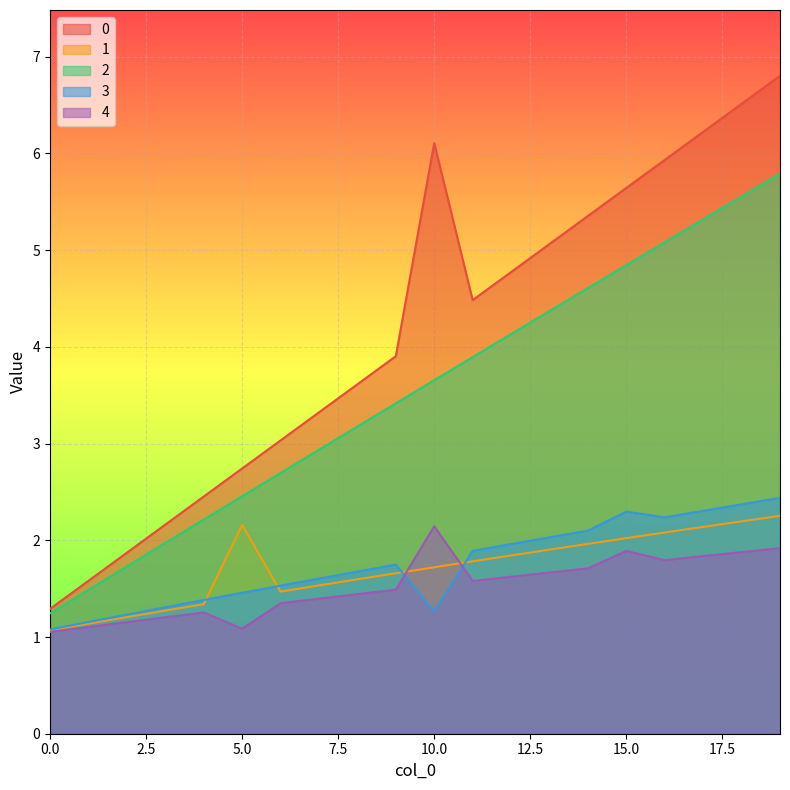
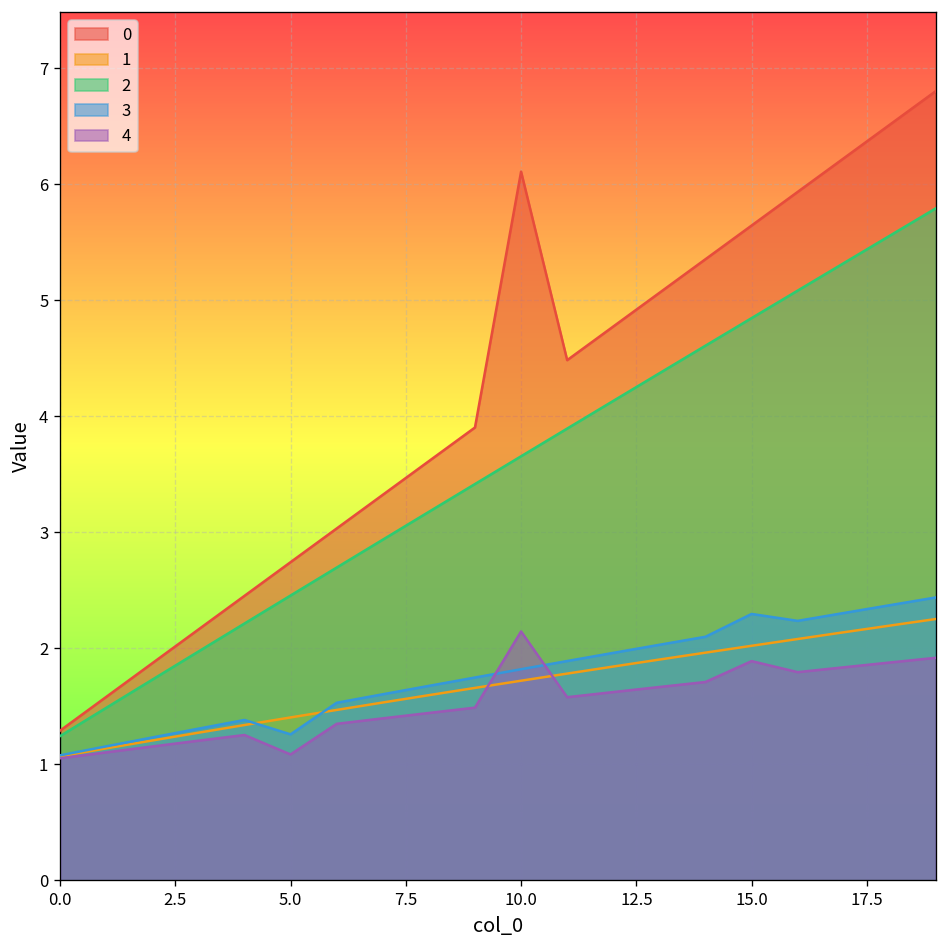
  {
    "0": {
      "0.0": 1.3,
      "5.0": 2.7,
      "10.0": 6.1,
      "15.0": 5.6
    },
    "1": {
-     "5.0": 2.2,
+     "5.0": 1.4,
      "10.0": 1.7,
      "15.0": 2.0
    },
    "2": {
      "0.0": 1.2,
      "5.0": 2.5,
      "10.0": 3.7,
      "15.0": 4.8
    },
    "3": {
-     "5.0": 1.5,
-     "10.0": 1.3,
+     "5.0": 1.3,
+     "10.0": 1.8,
      "15.0": 2.3
    },
    "4": {
      "5.0": 1.1,
      "10.0": 2.1,
      "15.0": 1.9
    }
  }
